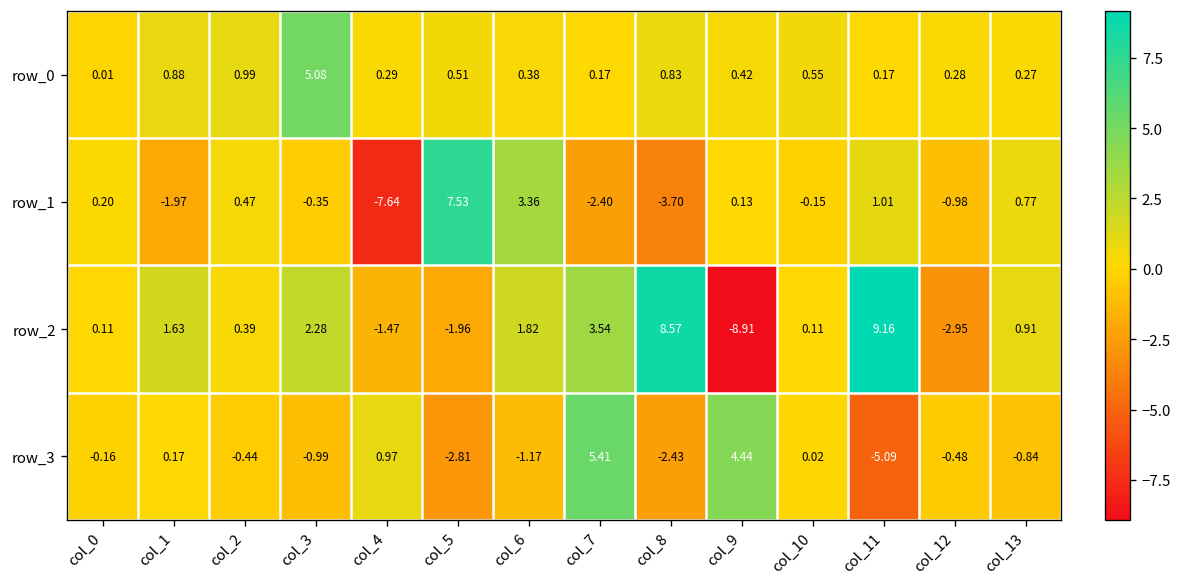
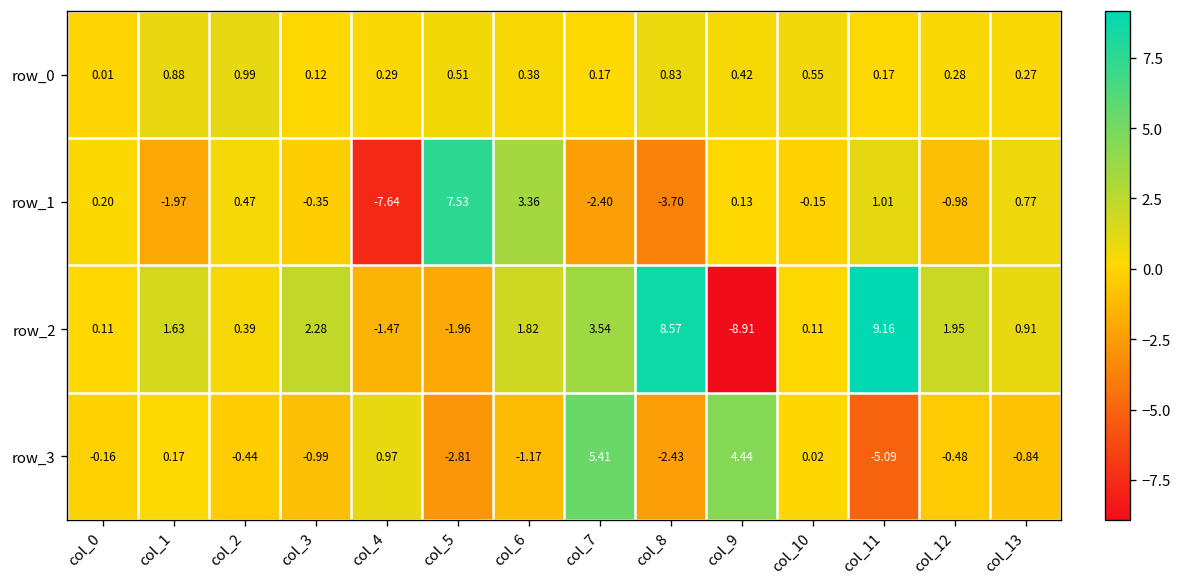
  {
    "row_0": {
      "col_0": 0.01,
      "col_1": 0.88,
      "col_2": 0.99,
-     "col_3": 5.08,
+     "col_3": 0.12,
      "col_4": 0.29,
      "col_5": 0.51,
      "col_6": 0.38,
      "col_7": 0.17,
      "col_8": 0.83,
      "col_9": 0.42,
      "col_10": 0.55,
      "col_11": 0.17,
      "col_12": 0.28,
      "col_13": 0.27
    },
    "row_1": {
      "col_0": 0.20,
      "col_1": -1.97,
      "col_2": 0.47,
      "col_3": -0.35,
      "col_4": -7.64,
      "col_5": 7.53,
      "col_6": 3.36,
      "col_7": -2.40,
      "col_8": -3.70,
      "col_9": 0.13,
      "col_10": -0.15,
      "col_11": 1.01,
      "col_12": -0.98,
      "col_13": 0.77
    },
    "row_2": {
      "col_0": 0.11,
      "col_1": 1.63,
      "col_2": 0.39,
      "col_3": 2.28,
      "col_4": -1.47,
      "col_5": -1.96,
      "col_6": 1.82,
      "col_7": 3.54,
      "col_8": 8.57,
      "col_9": -8.91,
      "col_10": 0.11,
      "col_11": 9.16,
-     "col_12": -2.95,
+     "col_12": 1.95,
      "col_13": 0.91
    },
    "row_3": {
      "col_0": -0.16,
      "col_1": 0.17,
      "col_2": -0.44,
      "col_3": -0.99,
      "col_4": 0.97,
      "col_5": -2.81,
      "col_6": -1.17,
      "col_7": 5.41,
      "col_8": -2.43,
      "col_9": 4.44,
      "col_10": 0.02,
      "col_11": -5.09,
      "col_12": -0.48,
      "col_13": -0.84
    }
  }
